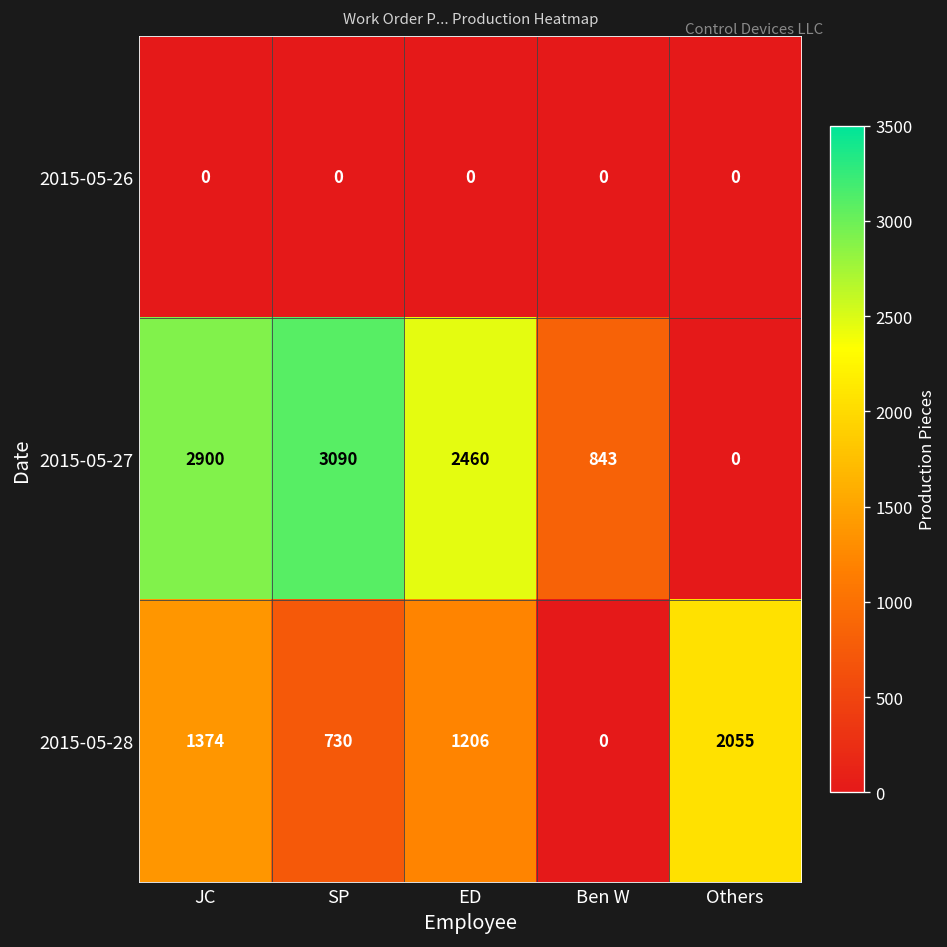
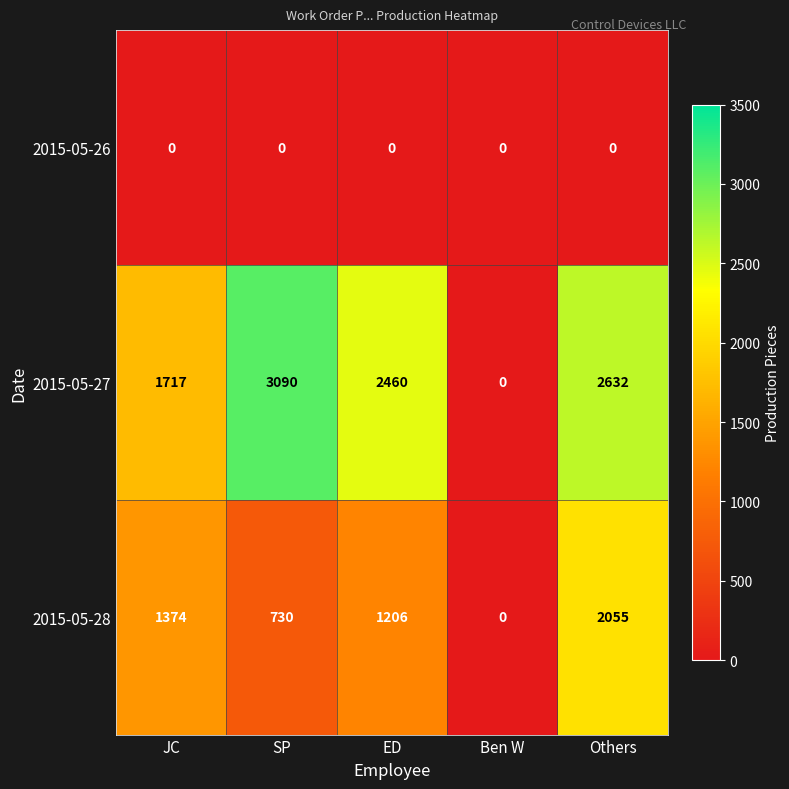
  {
    "2015-05-26": {
      "JC": 0,
      "SP": 0,
      "ED": 0,
      "Ben W": 0,
      "Others": 0
    },
    "2015-05-27": {
-     "JC": 2900,
+     "JC": 1717,
      "SP": 3090,
      "ED": 2460,
-     "Ben W": 843,
-     "Others": 0
+     "Ben W": 0,
+     "Others": 2632
    },
    "2015-05-28": {
      "JC": 1374,
      "SP": 730,
      "ED": 1206,
      "Ben W": 0,
      "Others": 2055
    }
  }
